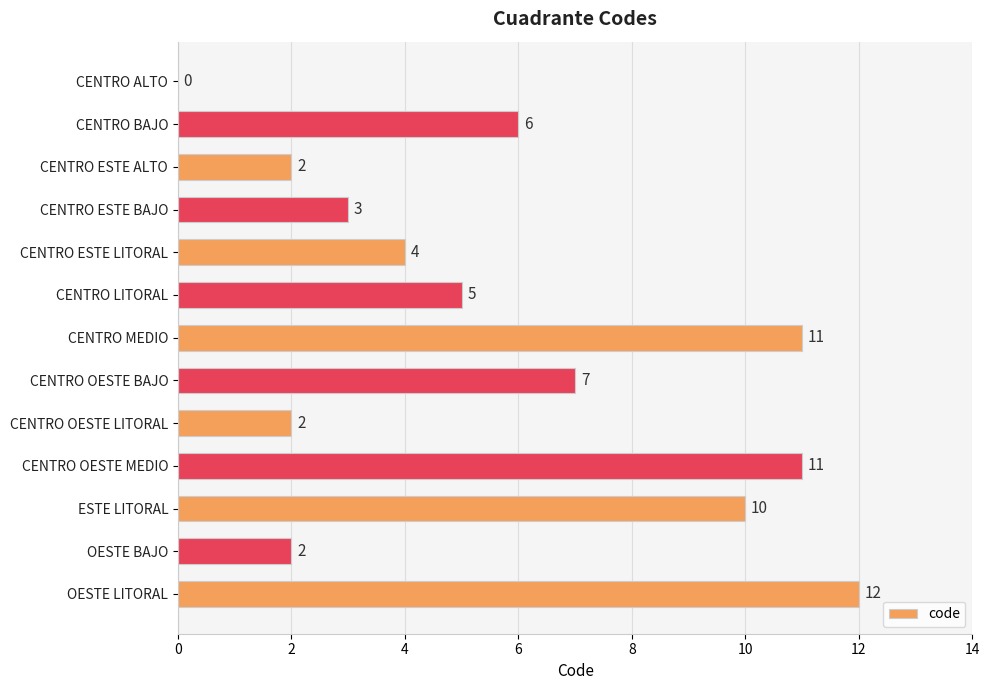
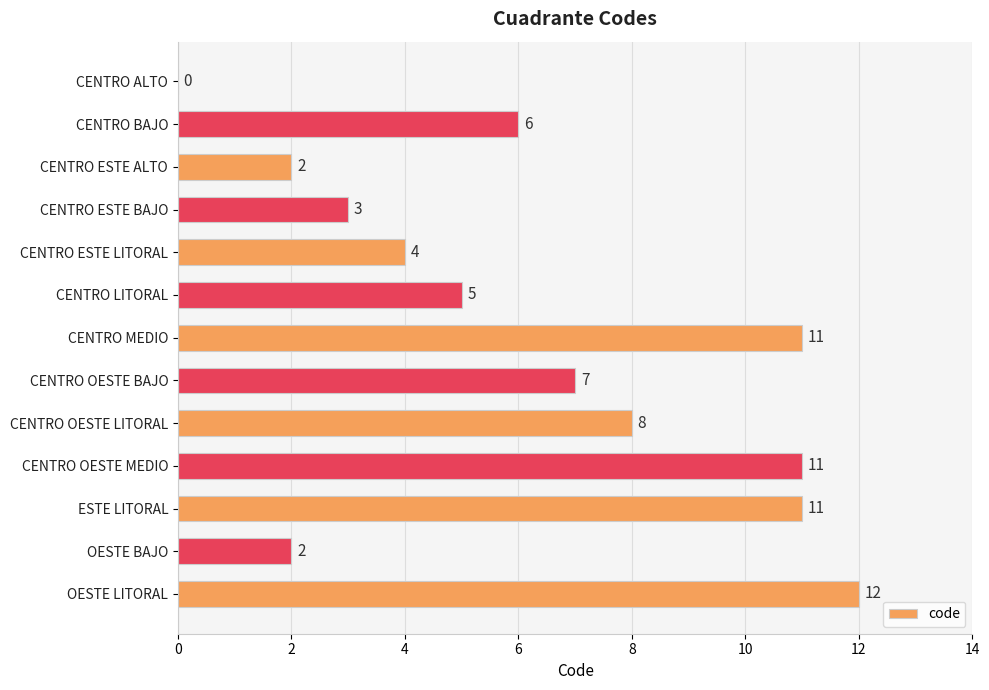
  {
    "CENTRO ALTO": 0,
    "CENTRO BAJO": 6,
    "CENTRO ESTE ALTO": 2,
    "CENTRO ESTE BAJO": 3,
    "CENTRO ESTE LITORAL": 4,
    "CENTRO LITORAL": 5,
    "CENTRO MEDIO": 11,
    "CENTRO OESTE BAJO": 7,
-   "CENTRO OESTE LITORAL": 2,
+   "CENTRO OESTE LITORAL": 8,
    "CENTRO OESTE MEDIO": 11,
-   "ESTE LITORAL": 10,
+   "ESTE LITORAL": 11,
    "OESTE BAJO": 2,
    "OESTE LITORAL": 12
  }
